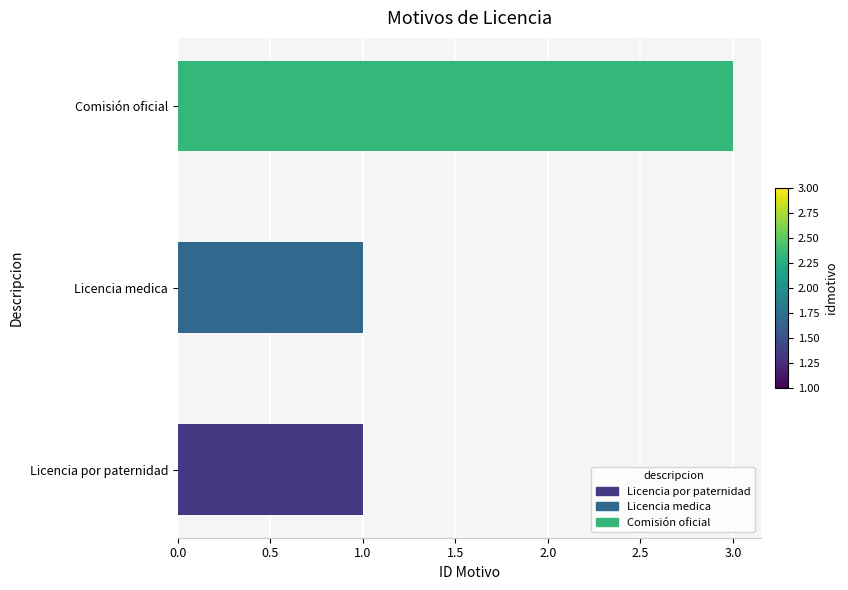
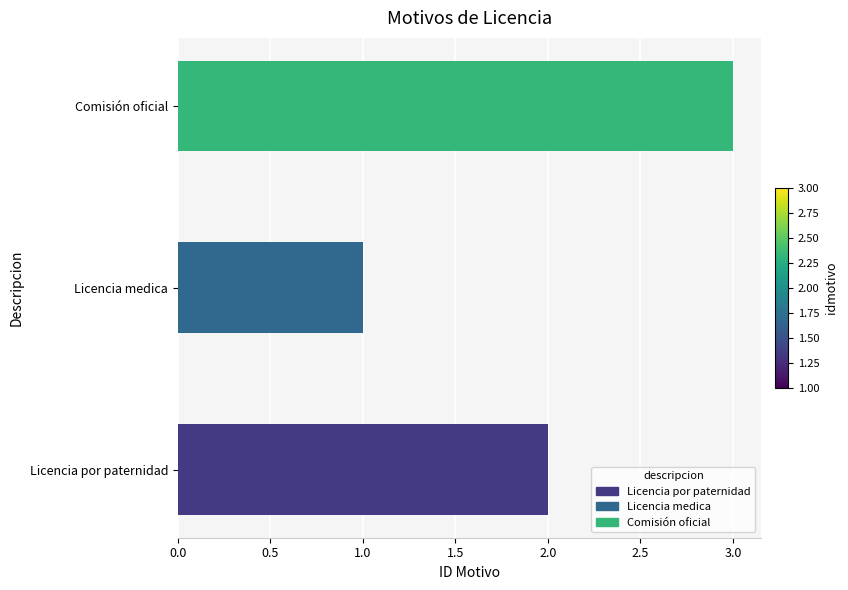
  {
    "Comisión oficial": 3,
    "Licencia medica": 1,
-   "Licencia por paternidad": 1
+   "Licencia por paternidad": 2
  }
